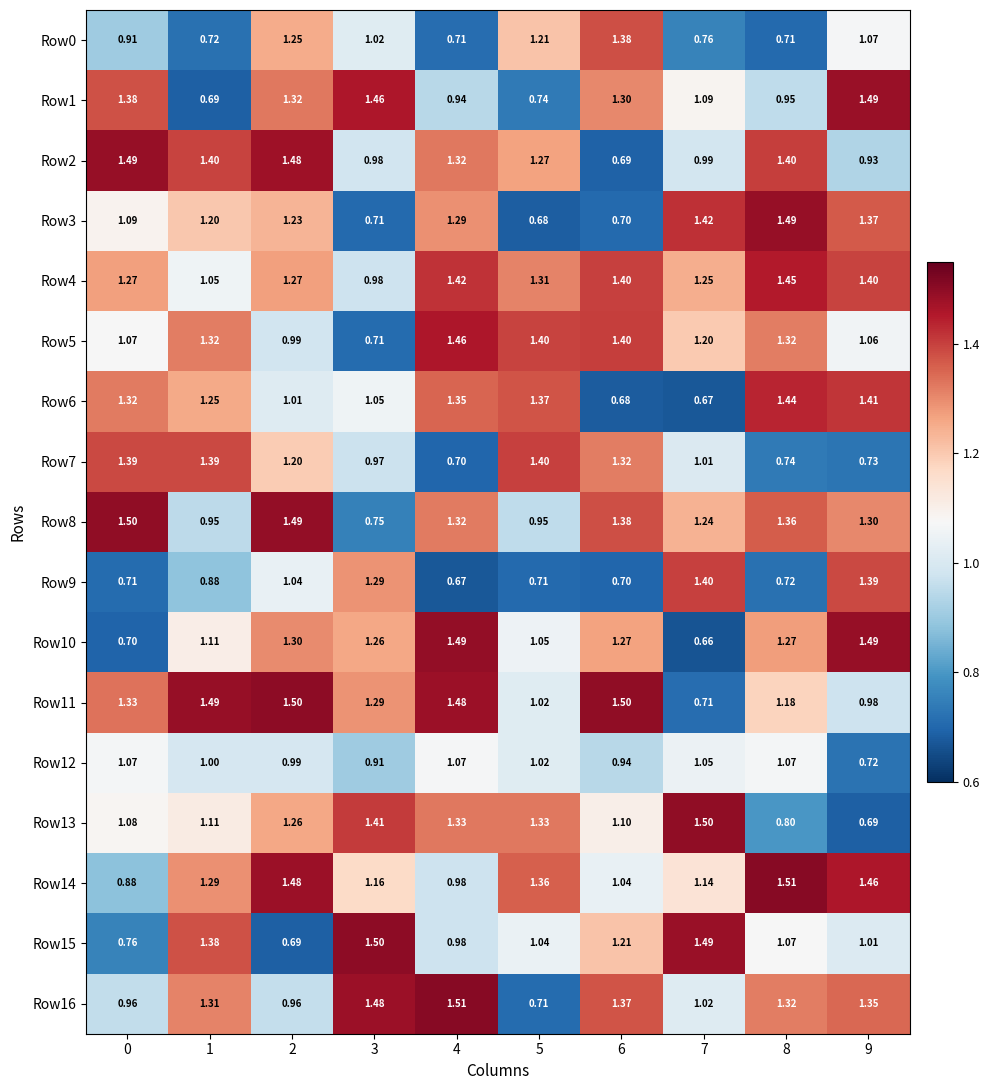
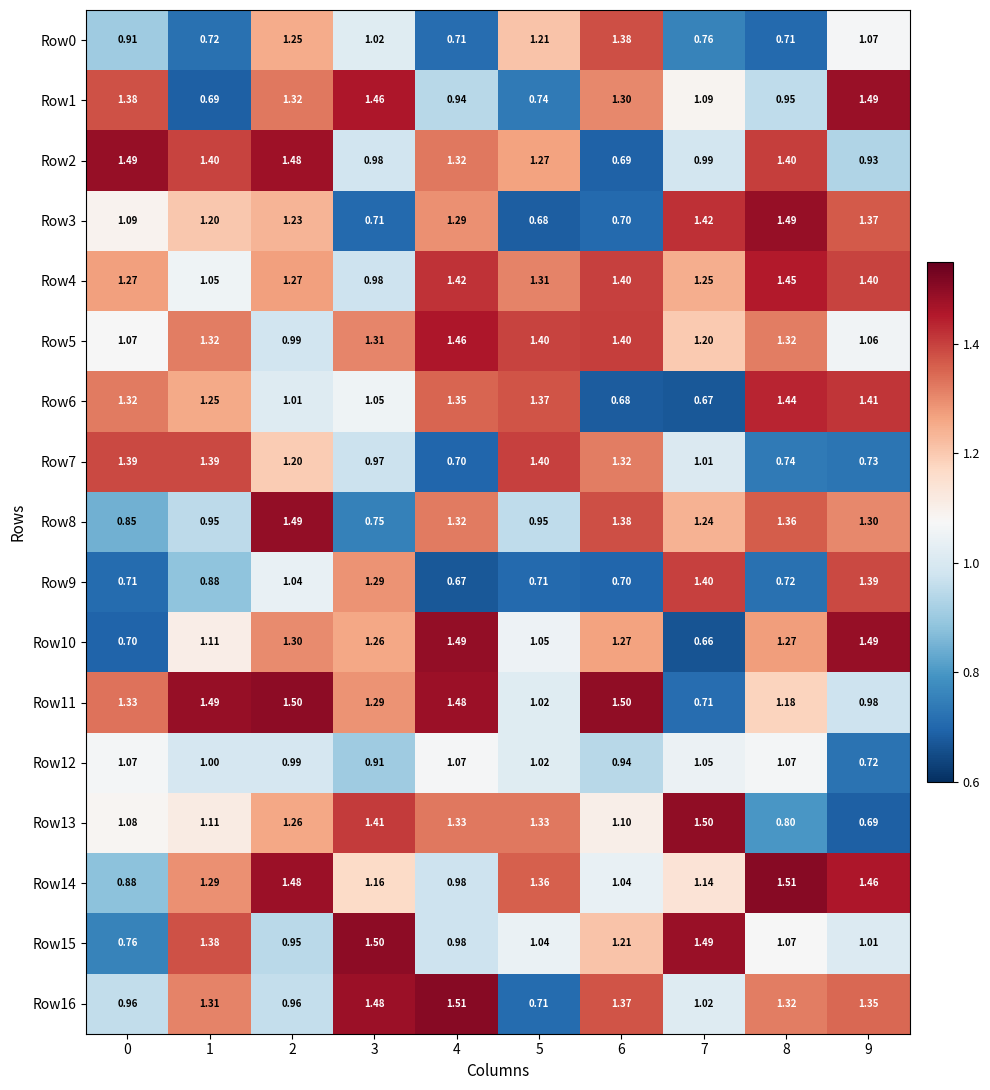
  {
    "Row0": {
      "0": 0.91,
      "1": 0.72,
      "2": 1.25,
      "3": 1.02,
      "4": 0.71,
      "5": 1.21,
      "6": 1.38,
      "7": 0.76,
      "8": 0.71,
      "9": 1.07
    },
    "Row1": {
      "0": 1.38,
      "1": 0.69,
      "2": 1.32,
      "3": 1.46,
      "4": 0.94,
      "5": 0.74,
      "6": 1.30,
      "7": 1.09,
      "8": 0.95,
      "9": 1.49
    },
    "Row2": {
      "0": 1.49,
      "1": 1.40,
      "2": 1.48,
      "3": 0.98,
      "4": 1.32,
      "5": 1.27,
      "6": 0.69,
      "7": 0.99,
      "8": 1.40,
      "9": 0.93
    },
    "Row3": {
      "0": 1.09,
      "1": 1.20,
      "2": 1.23,
      "3": 0.71,
      "4": 1.29,
      "5": 0.68,
      "6": 0.70,
      "7": 1.42,
      "8": 1.49,
      "9": 1.37
    },
    "Row4": {
      "0": 1.27,
      "1": 1.05,
      "2": 1.27,
      "3": 0.98,
      "4": 1.42,
      "5": 1.31,
      "6": 1.40,
      "7": 1.25,
      "8": 1.45,
      "9": 1.40
    },
    "Row5": {
      "0": 1.07,
      "1": 1.32,
      "2": 0.99,
-     "3": 0.71,
+     "3": 1.31,
      "4": 1.46,
      "5": 1.40,
      "6": 1.40,
      "7": 1.20,
      "8": 1.32,
      "9": 1.06
    },
    "Row6": {
      "0": 1.32,
      "1": 1.25,
      "2": 1.01,
      "3": 1.05,
      "4": 1.35,
      "5": 1.37,
      "6": 0.68,
      "7": 0.67,
      "8": 1.44,
      "9": 1.41
    },
    "Row7": {
      "0": 1.39,
      "1": 1.39,
      "2": 1.20,
      "3": 0.97,
      "4": 0.70,
      "5": 1.40,
      "6": 1.32,
      "7": 1.01,
      "8": 0.74,
      "9": 0.73
    },
    "Row8": {
-     "0": 1.50,
+     "0": 0.85,
      "1": 0.95,
      "2": 1.49,
      "3": 0.75,
      "4": 1.32,
      "5": 0.95,
      "6": 1.38,
      "7": 1.24,
      "8": 1.36,
      "9": 1.30
    },
    "Row9": {
      "0": 0.71,
      "1": 0.88,
      "2": 1.04,
      "3": 1.29,
      "4": 0.67,
      "5": 0.71,
      "6": 0.70,
      "7": 1.40,
      "8": 0.72,
      "9": 1.39
    },
    "Row10": {
      "0": 0.70,
      "1": 1.11,
      "2": 1.30,
      "3": 1.26,
      "4": 1.49,
      "5": 1.05,
      "6": 1.27,
      "7": 0.66,
      "8": 1.27,
      "9": 1.49
    },
    "Row11": {
      "0": 1.33,
      "1": 1.49,
      "2": 1.50,
      "3": 1.29,
      "4": 1.48,
      "5": 1.02,
      "6": 1.50,
      "7": 0.71,
      "8": 1.18,
      "9": 0.98
    },
    "Row12": {
      "0": 1.07,
      "1": 1.00,
      "2": 0.99,
      "3": 0.91,
      "4": 1.07,
      "5": 1.02,
      "6": 0.94,
      "7": 1.05,
      "8": 1.07,
      "9": 0.72
    },
    "Row13": {
      "0": 1.08,
      "1": 1.11,
      "2": 1.26,
      "3": 1.41,
      "4": 1.33,
      "5": 1.33,
      "6": 1.10,
      "7": 1.50,
      "8": 0.80,
      "9": 0.69
    },
    "Row14": {
      "0": 0.88,
      "1": 1.29,
      "2": 1.48,
      "3": 1.16,
      "4": 0.98,
      "5": 1.36,
      "6": 1.04,
      "7": 1.14,
      "8": 1.51,
      "9": 1.46
    },
    "Row15": {
      "0": 0.76,
      "1": 1.38,
-     "2": 0.69,
+     "2": 0.95,
      "3": 1.50,
      "4": 0.98,
      "5": 1.04,
      "6": 1.21,
      "7": 1.49,
      "8": 1.07,
      "9": 1.01
    },
    "Row16": {
      "0": 0.96,
      "1": 1.31,
      "2": 0.96,
      "3": 1.48,
      "4": 1.51,
      "5": 0.71,
      "6": 1.37,
      "7": 1.02,
      "8": 1.32,
      "9": 1.35
    }
  }
